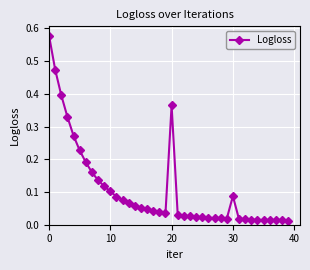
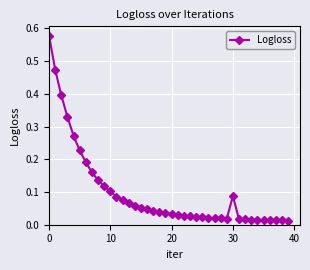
  {
    "0": 0.58,
    "10": 0.10,
-   "20": 0.36,
+   "20": 0.03,
    "30": 0.09
  }
